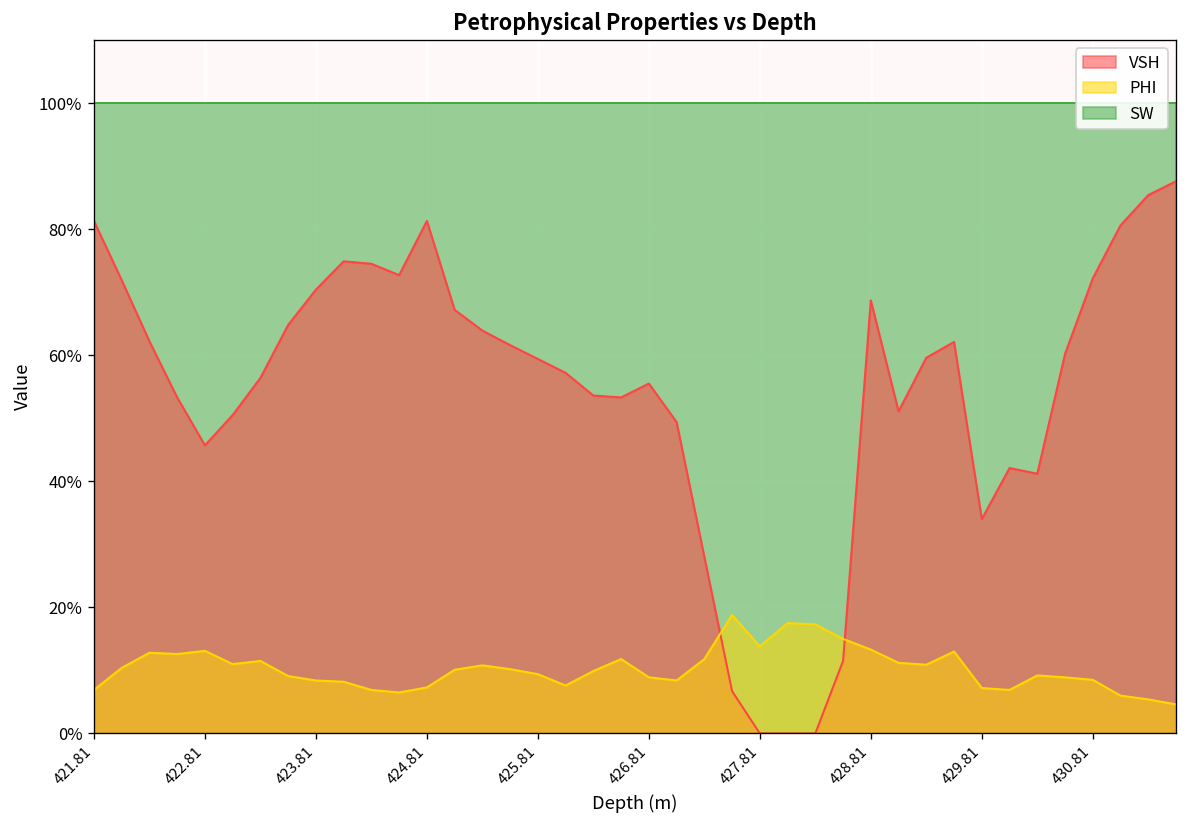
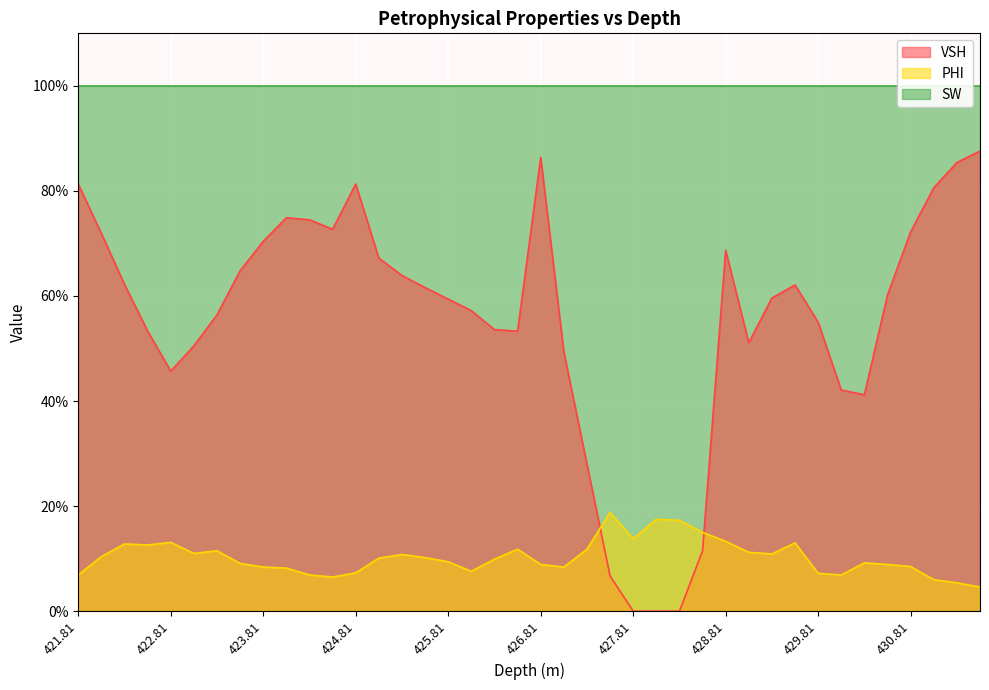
  {
    "SW": {
      "421.81": "100%",
      "422.81": "100%",
      "423.81": "100%",
      "424.81": "100%",
      "425.81": "100%",
      "426.81": "100%",
      "427.81": "100%",
      "428.81": "100%",
      "429.81": "100%"
    },
    "VSH": {
      "421.81": "81%",
      "422.81": "46%",
      "423.81": "70%",
      "424.81": "81%",
      "425.81": "59%",
-     "426.81": "56%",
+     "426.81": "86%",
      "427.81": "0%",
      "428.81": "69%",
-     "429.81": "34%",
+     "429.81": "55%",
      "430.81": "72%"
    },
    "PHI": {
      "421.81": "7%",
      "422.81": "13%",
      "423.81": "8%",
      "424.81": "7%",
      "425.81": "9%",
      "426.81": "9%",
      "427.81": "14%",
      "428.81": "13%",
      "429.81": "7%",
      "430.81": "9%"
    }
  }
